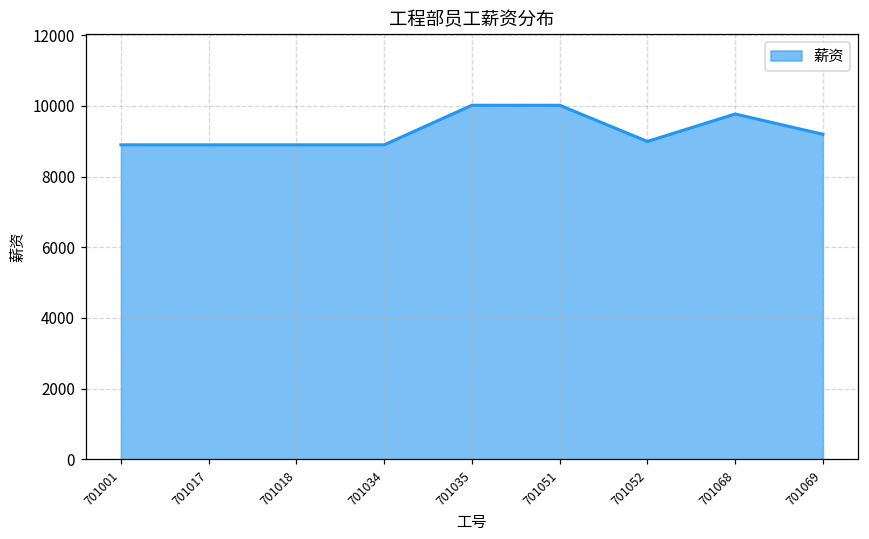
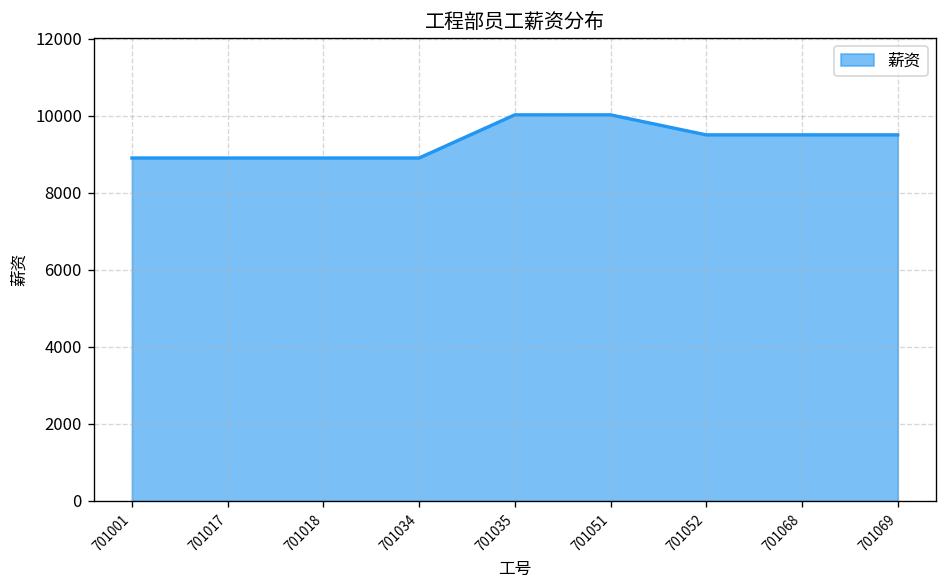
  {
    "701001": 8900,
    "701017": 8900,
    "701018": 8900,
    "701034": 8900,
    "701035": 10000,
    "701051": 10000,
-   "701052": 9000,
-   "701068": 9800,
-   "701069": 9200
+   "701052": 9500,
+   "701068": 9500,
+   "701069": 9500
  }
